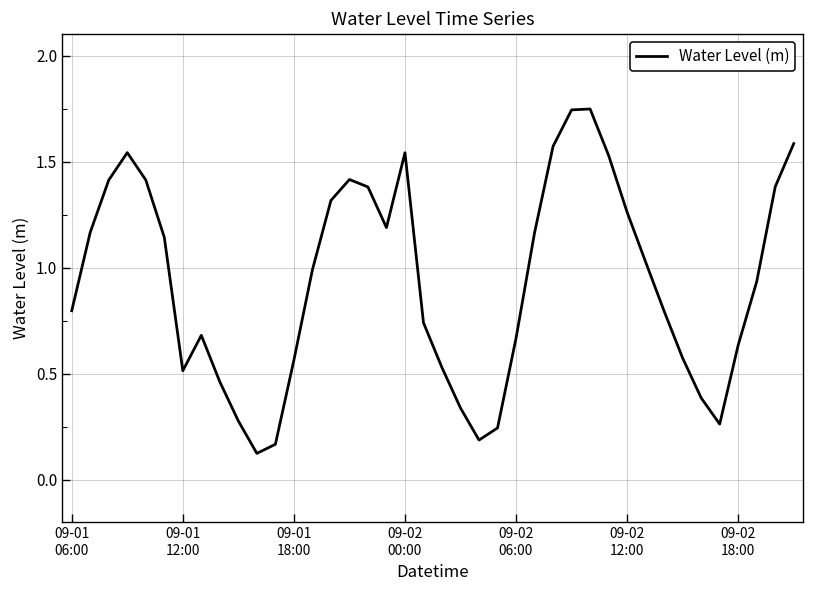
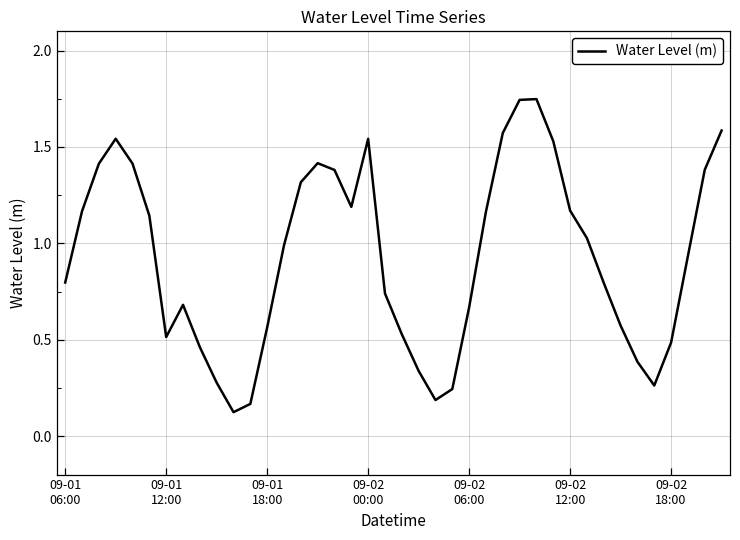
  {
    "09-01 06:00": 0.80,
    "09-01 12:00": 0.51,
    "09-01 18:00": 0.56,
    "09-02 00:00": 1.54,
    "09-02 06:00": 0.67,
-   "09-02 12:00": 1.26,
-   "09-02 18:00": 0.64
+   "09-02 12:00": 1.17,
+   "09-02 18:00": 0.49
  }
